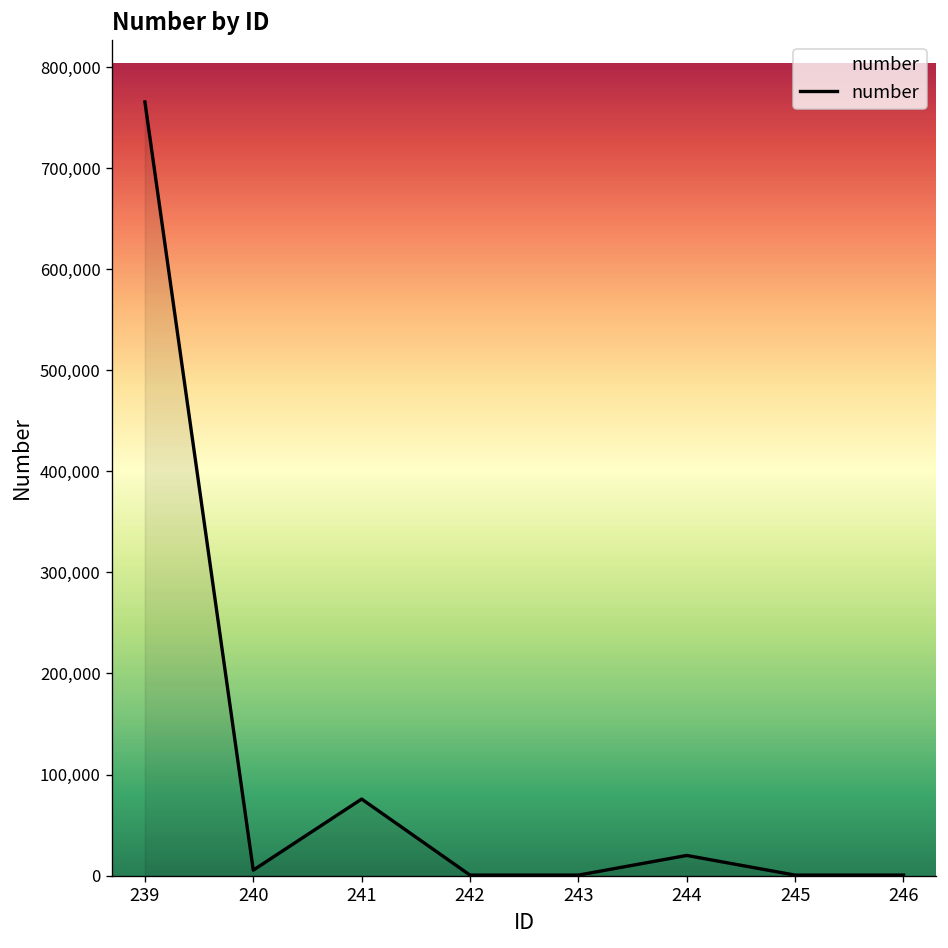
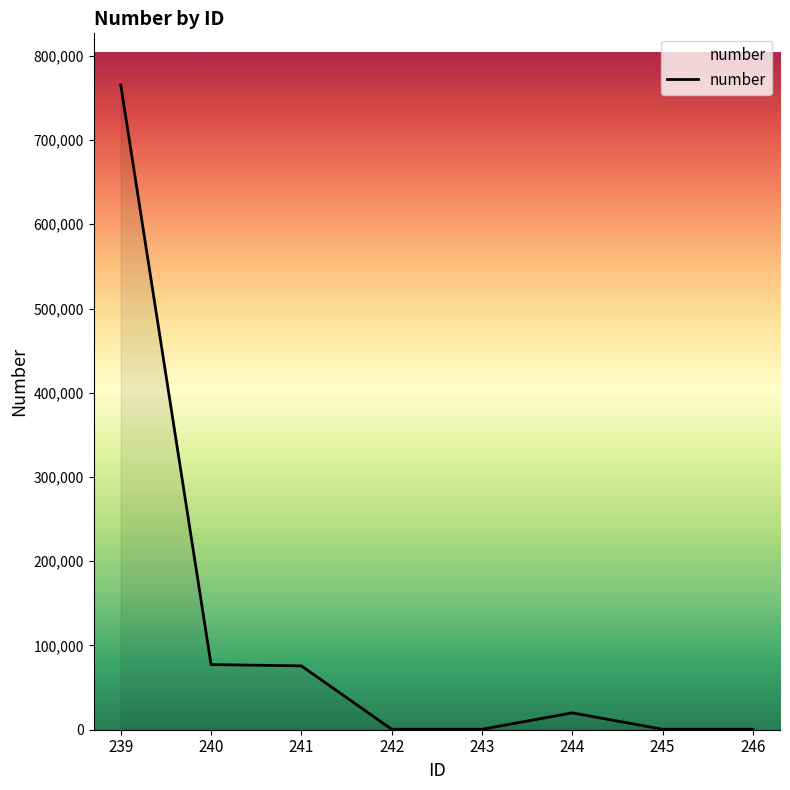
  {
    "239": "770,000",
-   "240": "10,000",
+   "240": "80,000",
    "241": "80,000",
    "242": "0",
    "243": "0",
    "244": "20,000",
    "245": "0",
    "246": "0"
  }
